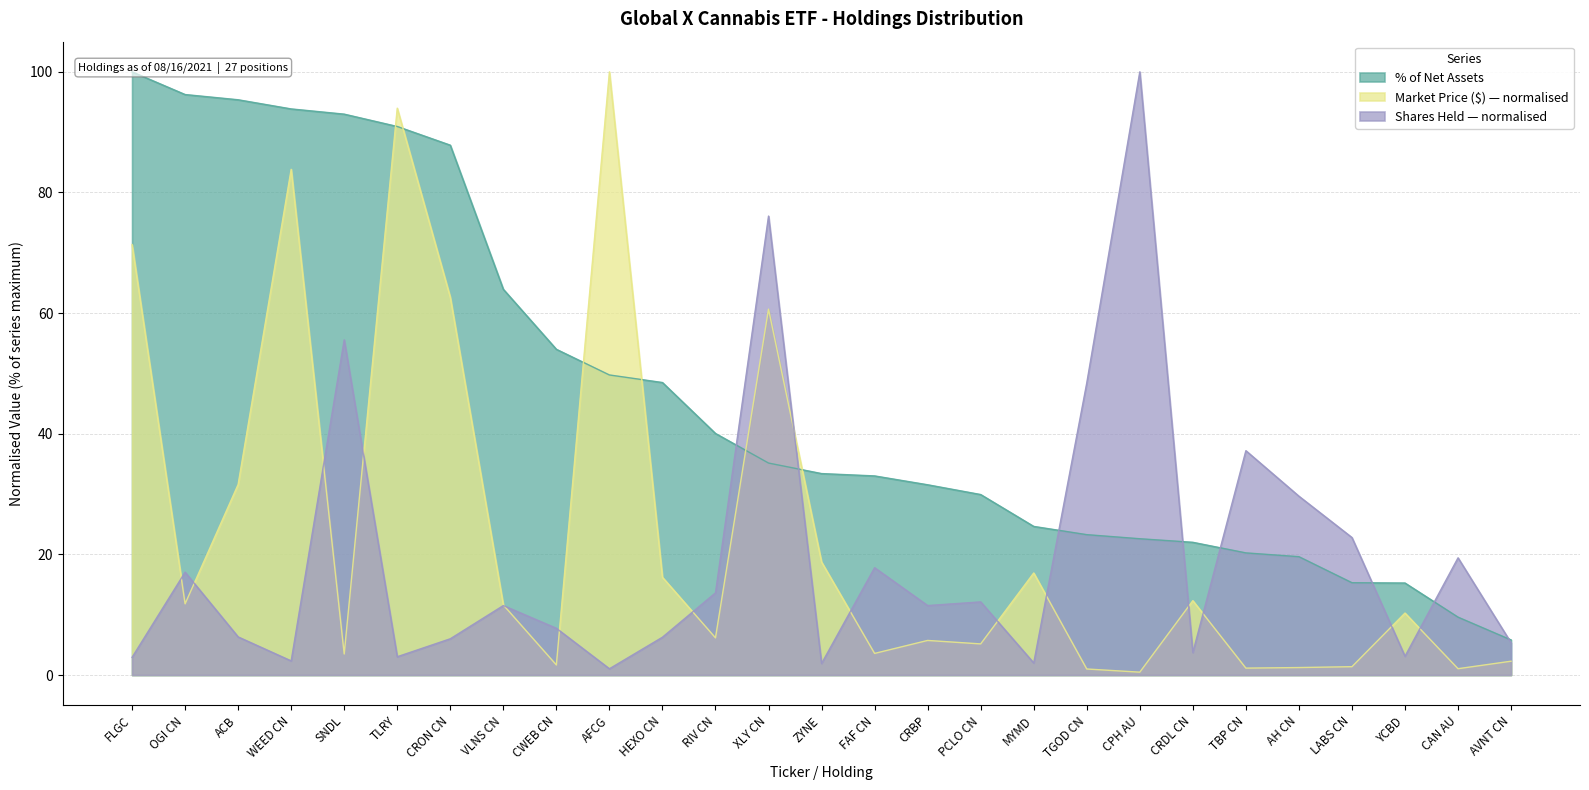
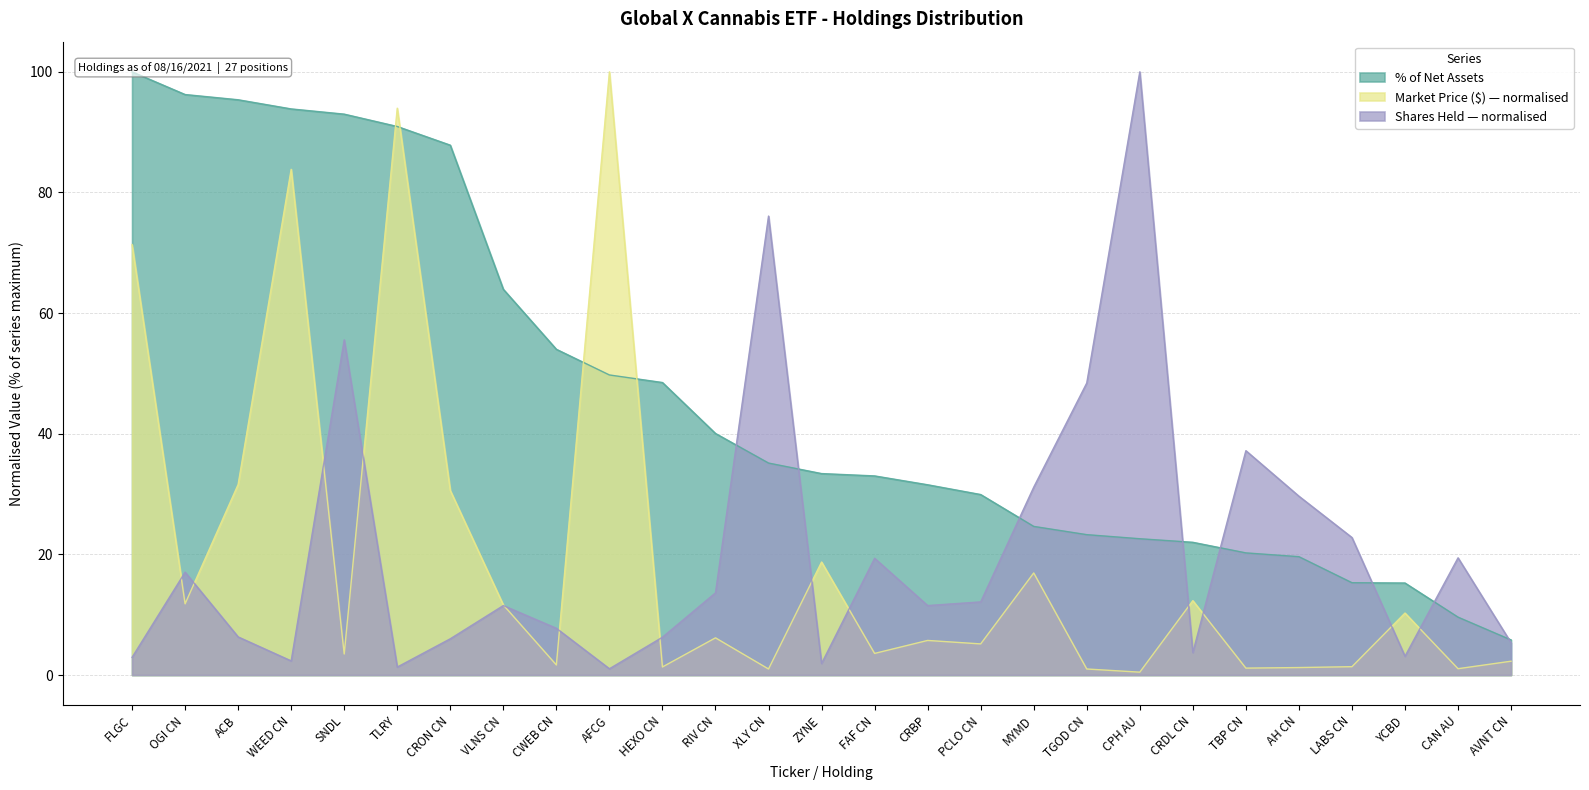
  {
    "% of Net Assets": {
      "OGI CN": 96,
      "ACB": 95,
      "WEED CN": 94,
      "SNDL": 93,
      "TLRY": 91,
      "CRON CN": 88,
      "VLNS CN": 64,
      "CWEB CN": 54,
      "AFCG": 50,
      "HEXO CN": 48,
      "RIV CN": 40,
      "XLY CN": 35,
      "ZYNE": 33,
      "FAF CN": 33,
      "CRBP": 32,
      "PCLO CN": 30,
      "MYMD": 25,
      "TGOD CN": 23,
      "CPH AU": 23,
      "CRDL CN": 22,
      "TBP CN": 20,
      "AH CN": 20,
      "LABS CN": 15,
      "YCBD": 15,
      "CAN AU": 10,
      "AVNT CN": 6
    },
    "Market Price ($) — normalised": {
      "FLGC": 71,
      "OGI CN": 12,
      "ACB": 32,
      "WEED CN": 84,
      "SNDL": 3,
      "TLRY": 94,
-     "CRON CN": 63,
+     "CRON CN": 31,
      "CWEB CN": 2,
      "AFCG": 100,
-     "HEXO CN": 16,
+     "HEXO CN": 1,
      "RIV CN": 6,
-     "XLY CN": 61,
+     "XLY CN": 1,
      "ZYNE": 19,
      "FAF CN": 4,
      "CRBP": 6,
      "PCLO CN": 5,
      "MYMD": 17,
      "TGOD CN": 1,
      "CPH AU": 0,
      "CRDL CN": 12,
      "TBP CN": 1,
      "AH CN": 1,
      "LABS CN": 1,
      "YCBD": 10,
      "CAN AU": 1,
      "AVNT CN": 2
    },
    "Shares Held — normalised": {
      "FLGC": 3,
      "OGI CN": 17,
      "ACB": 6,
      "WEED CN": 2,
      "SNDL": 56,
-     "TLRY": 3,
+     "TLRY": 1,
      "CRON CN": 6,
      "CWEB CN": 8,
      "AFCG": 1,
      "HEXO CN": 6,
      "RIV CN": 14,
      "XLY CN": 76,
      "ZYNE": 2,
-     "FAF CN": 18,
+     "FAF CN": 19,
      "CRBP": 12,
      "PCLO CN": 12,
-     "MYMD": 2,
+     "MYMD": 31,
      "TGOD CN": 48,
      "CPH AU": 100,
      "CRDL CN": 4,
      "TBP CN": 37,
      "AH CN": 30,
      "LABS CN": 23,
      "YCBD": 3,
      "CAN AU": 19,
      "AVNT CN": 5
    }
  }
